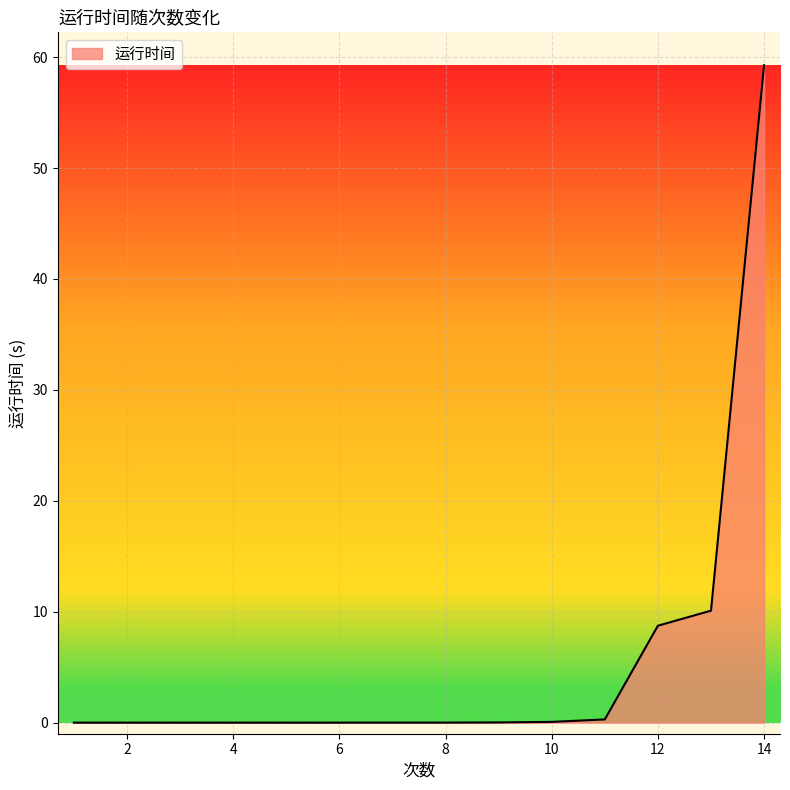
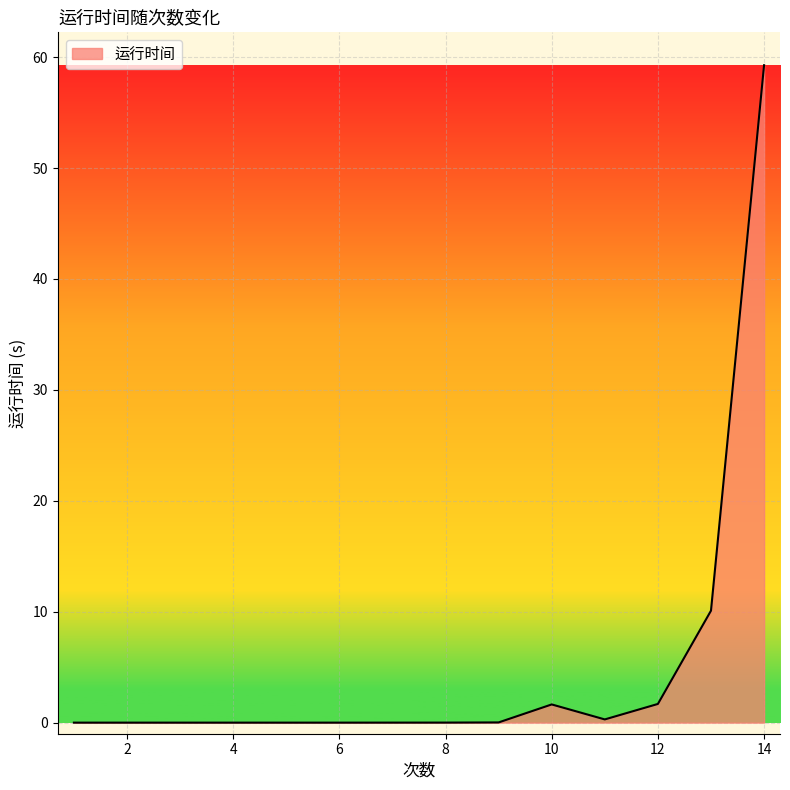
  {
    "2": 0.0,
    "4": 0.0,
    "6": 0.0,
    "8": 0.0,
-   "10": 0.1,
-   "12": 8.7,
+   "10": 1.6,
+   "12": 1.7,
    "14": 59.3
  }
